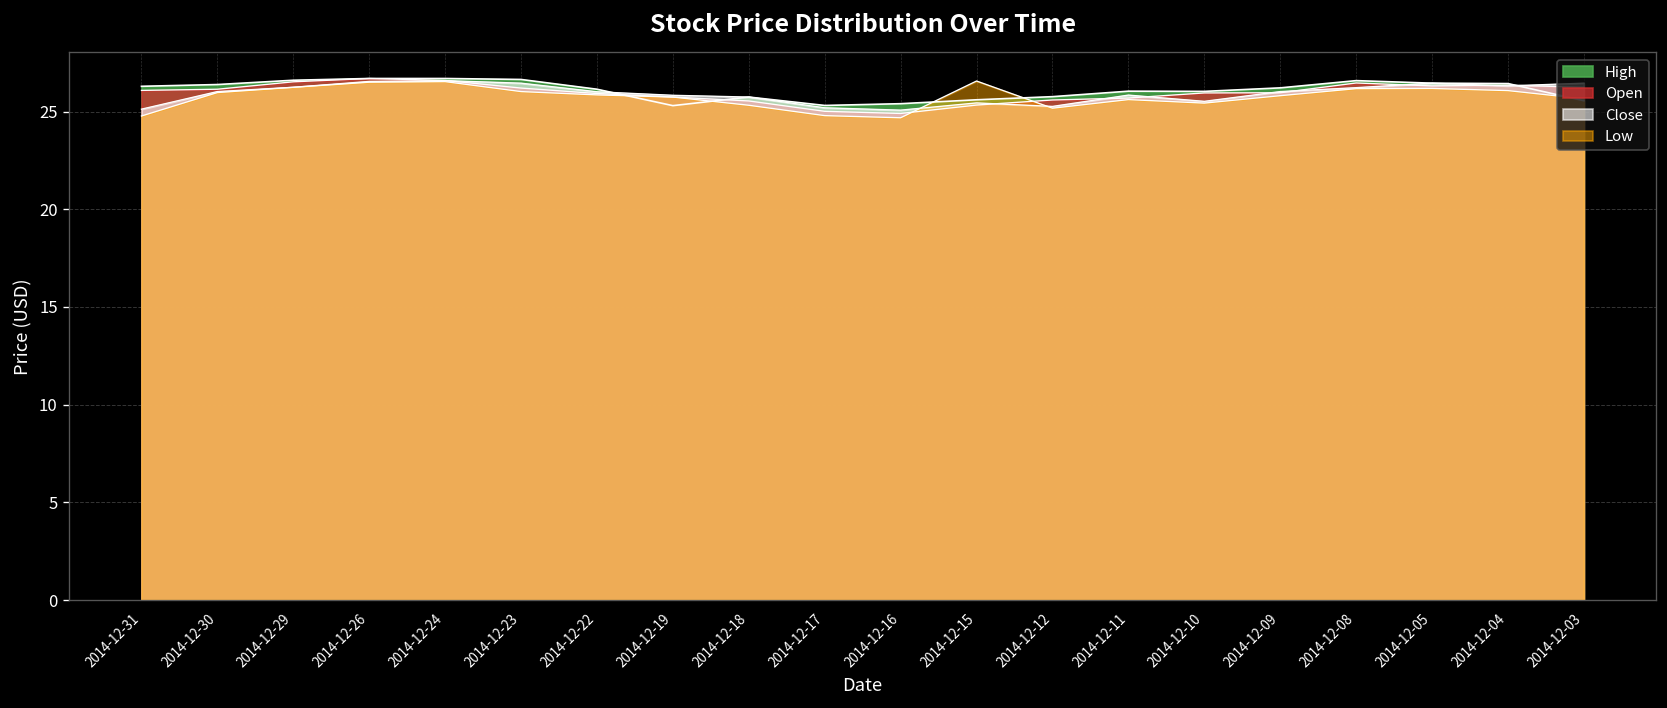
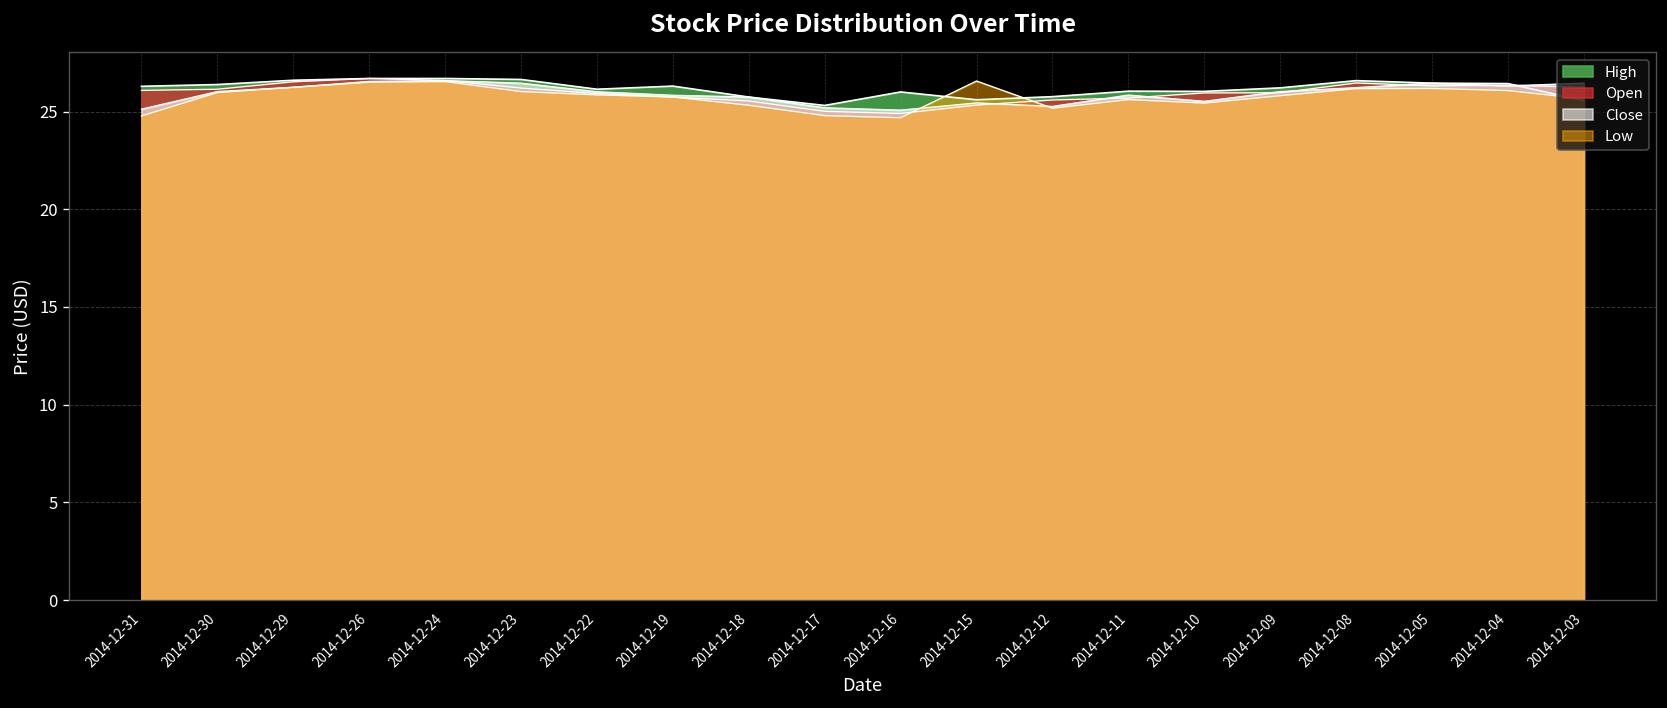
  {
    "High": {
      "2014-12-31": 26.3,
      "2014-12-30": 26.4,
      "2014-12-23": 26.6,
-     "2014-12-19": 25.3,
-     "2014-12-16": 25.4,
+     "2014-12-19": 26.3,
+     "2014-12-16": 26.0,
      "2014-12-15": 25.6,
      "2014-12-12": 25.8,
      "2014-12-11": 26.0,
      "2014-12-09": 26.2
    },
    "Open": {
      "2014-12-31": 26.1,
      "2014-12-23": 26.2,
      "2014-12-18": 25.5,
      "2014-12-17": 25.0,
      "2014-12-16": 24.9,
      "2014-12-12": 25.6
    },
    "Close": {
      "2014-12-31": 25.1,
      "2014-12-23": 26.5,
      "2014-12-16": 25.1
    },
    "Low": {
      "2014-12-31": 24.8,
      "2014-12-23": 26.0,
      "2014-12-18": 25.3,
      "2014-12-17": 24.8,
      "2014-12-16": 24.7,
      "2014-12-15": 26.6,
      "2014-12-04": 26.1
    }
  }
